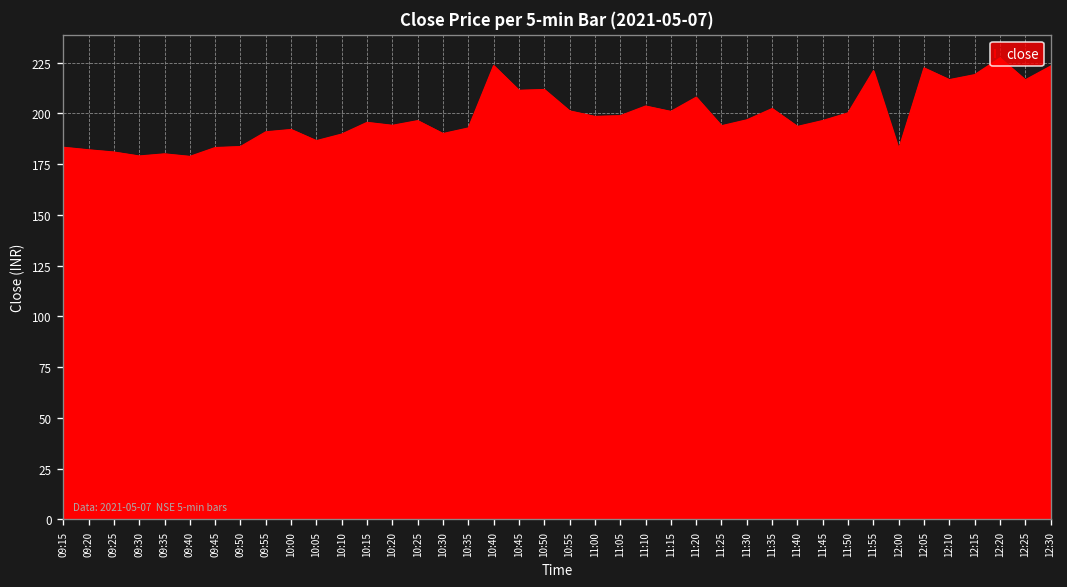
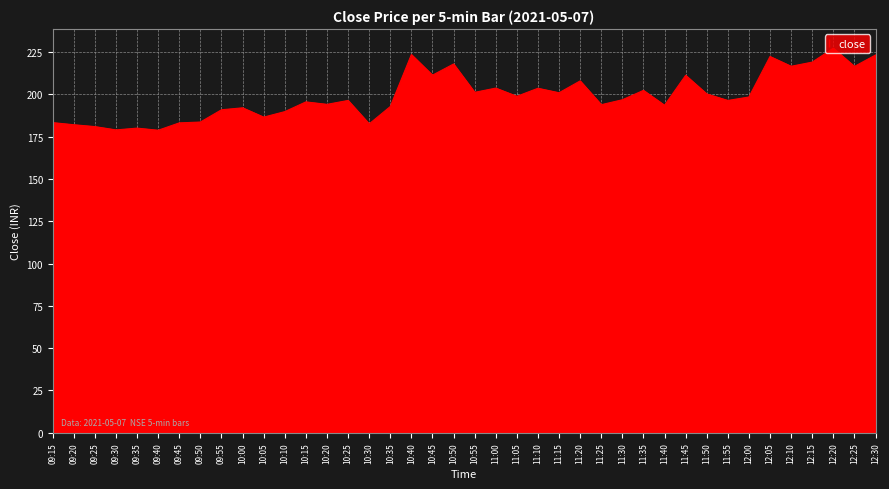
  {
    "09:15": 183,
    "09:20": 182,
    "09:25": 181,
    "09:30": 179,
    "09:35": 180,
    "09:40": 179,
    "09:45": 183,
    "09:50": 184,
    "09:55": 191,
    "10:00": 192,
    "10:05": 187,
    "10:10": 190,
    "10:15": 196,
    "10:20": 194,
    "10:25": 196,
-   "10:30": 190,
+   "10:30": 183,
    "10:35": 193,
    "10:40": 223,
    "10:45": 211,
-   "10:50": 212,
+   "10:50": 218,
    "10:55": 201,
-   "11:00": 198,
+   "11:00": 204,
    "11:05": 199,
    "11:10": 204,
    "11:15": 201,
    "11:20": 208,
    "11:25": 194,
    "11:30": 197,
    "11:35": 202,
    "11:40": 194,
-   "11:45": 196,
+   "11:45": 211,
    "11:50": 200,
-   "11:55": 221,
-   "12:00": 182,
+   "11:55": 196,
+   "12:00": 198,
    "12:05": 222,
    "12:10": 217,
    "12:15": 219,
    "12:25": 216,
    "12:30": 223
  }
